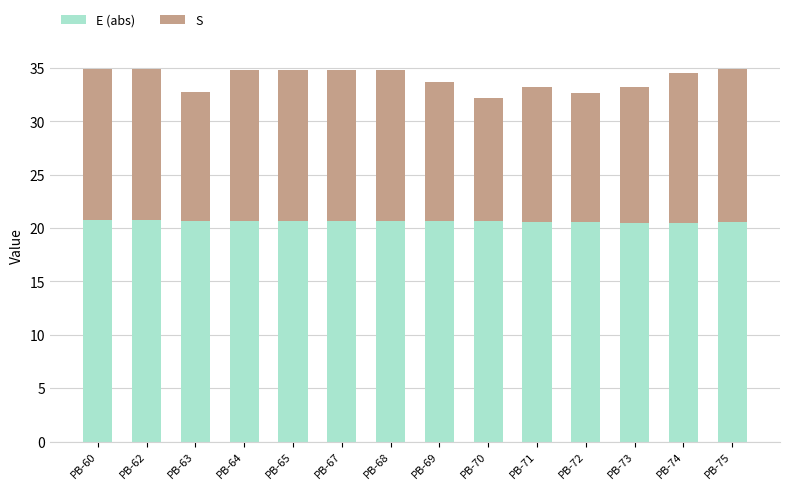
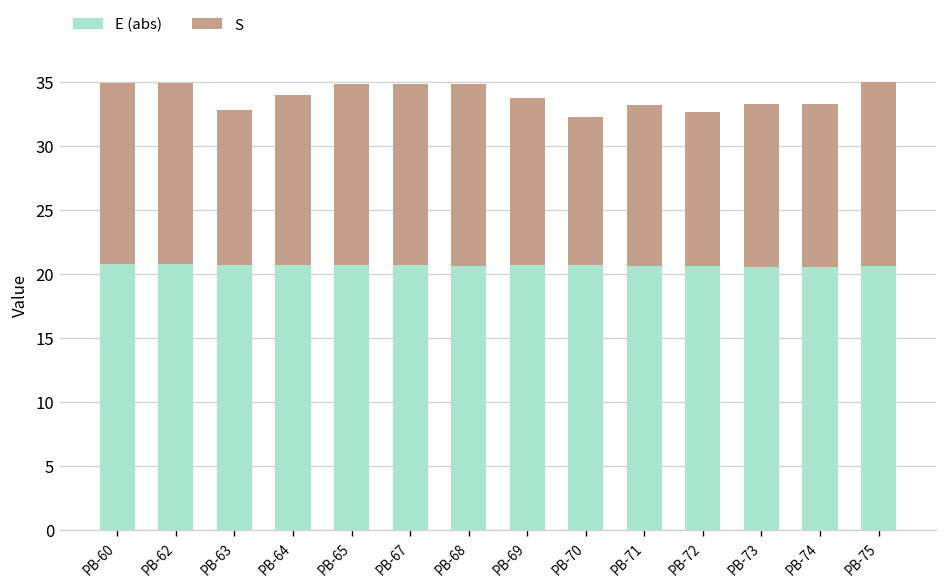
  {
    "E (abs)": {
      "PB-60": 20.8,
      "PB-62": 20.8,
      "PB-63": 20.7,
      "PB-64": 20.7,
      "PB-65": 20.7,
      "PB-67": 20.7,
      "PB-68": 20.6,
      "PB-69": 20.6,
      "PB-70": 20.6,
      "PB-71": 20.6,
      "PB-72": 20.6,
      "PB-73": 20.5,
      "PB-74": 20.5,
      "PB-75": 20.6
    },
    "S": {
      "PB-60": 14.1,
      "PB-62": 14.1,
      "PB-63": 12.1,
-     "PB-64": 14.1,
+     "PB-64": 13.3,
      "PB-65": 14.1,
      "PB-67": 14.1,
      "PB-68": 14.1,
      "PB-69": 13.1,
      "PB-70": 11.6,
      "PB-71": 12.6,
      "PB-72": 12.0,
      "PB-73": 12.8,
-     "PB-74": 14.0,
+     "PB-74": 12.8,
      "PB-75": 14.4
    }
  }
